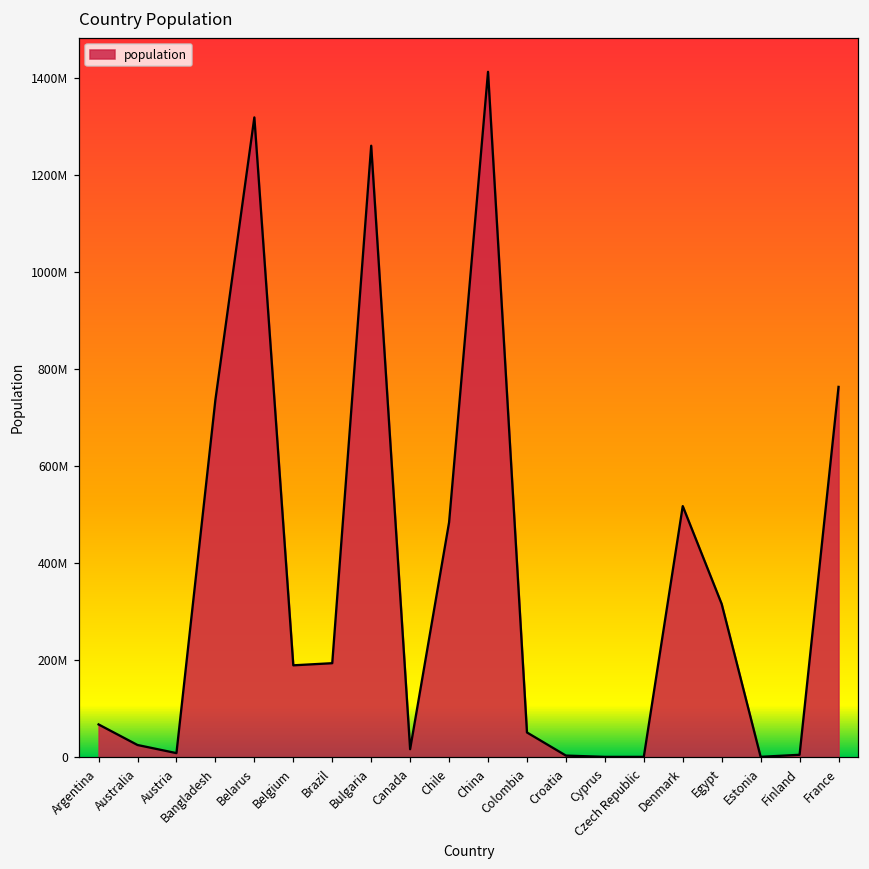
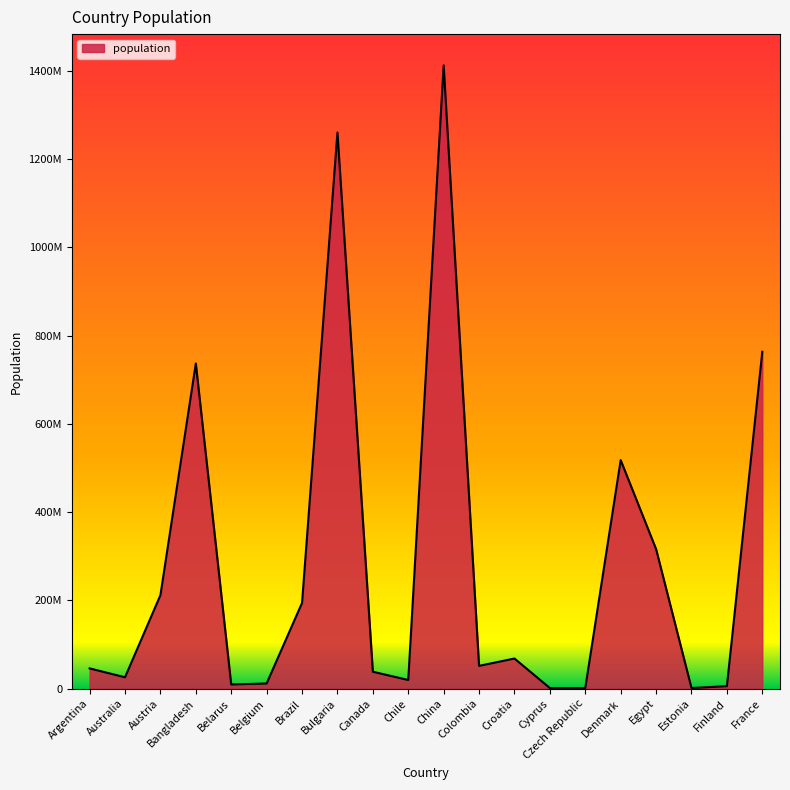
  {
-   "Argentina": 70000000,
+   "Argentina": 50000000,
    "Australia": 30000000,
-   "Austria": 10000000,
+   "Austria": 210000000,
    "Bangladesh": 740000000,
-   "Belarus": 1320000000,
-   "Belgium": 190000000,
+   "Belarus": 10000000,
+   "Belgium": 10000000,
    "Brazil": 190000000,
    "Bulgaria": 1260000000,
-   "Canada": 20000000,
-   "Chile": 480000000,
+   "Canada": 40000000,
+   "Chile": 20000000,
    "China": 1410000000,
    "Colombia": 50000000,
-   "Croatia": 0,
+   "Croatia": 70000000,
    "Cyprus": 0,
    "Czech Republic": 0,
    "Denmark": 520000000,
    "Egypt": 320000000,
    "Estonia": 0,
    "Finland": 10000000,
    "France": 760000000
  }
